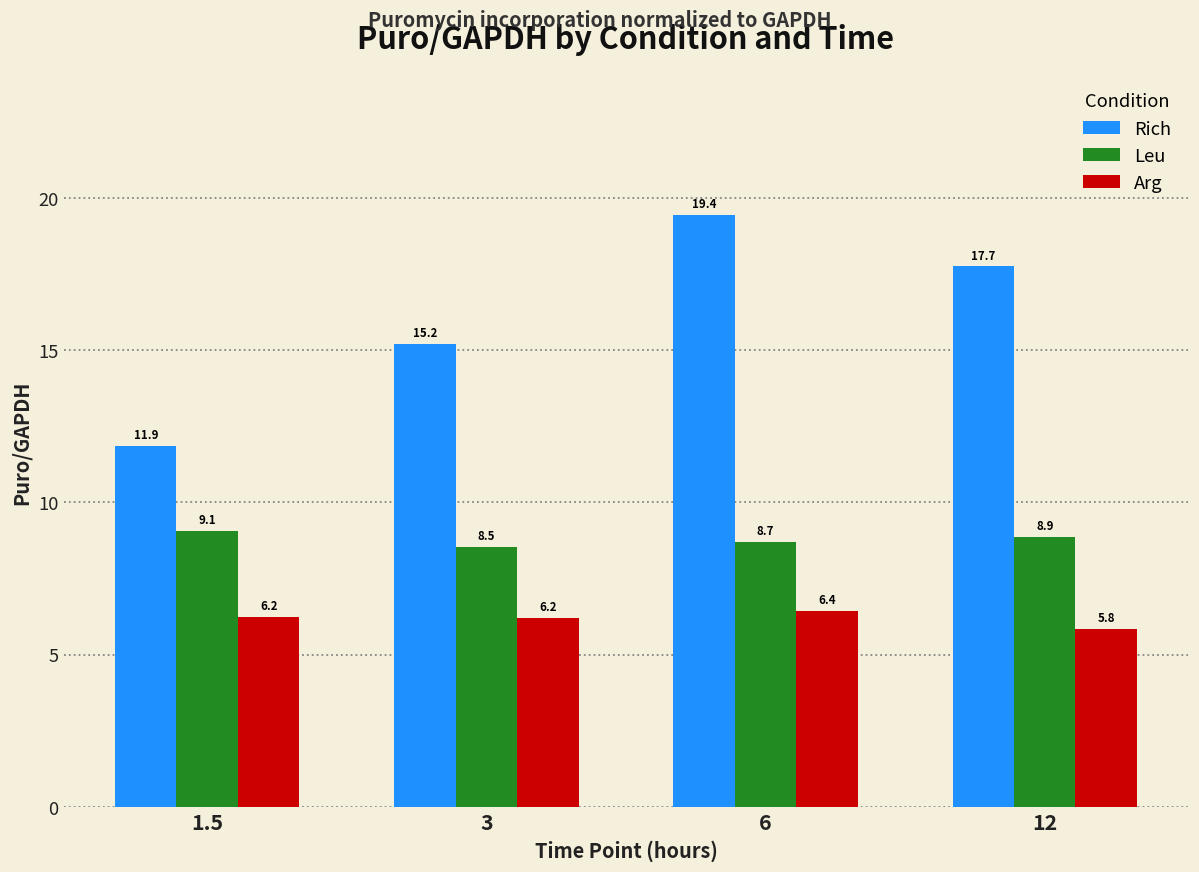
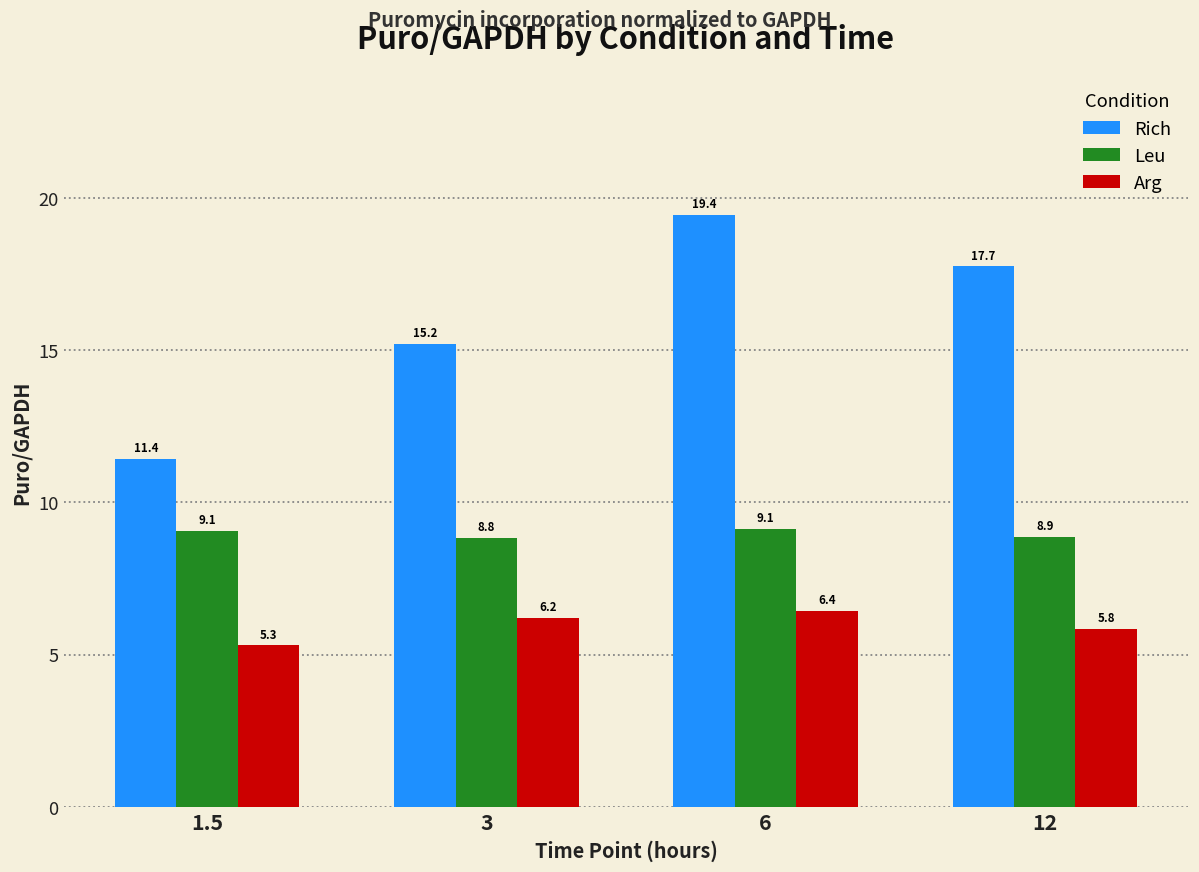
  {
    "Rich": {
-     "1.5": 11.9,
+     "1.5": 11.4,
      "3": 15.2,
      "6": 19.4,
      "12": 17.7
    },
    "Leu": {
      "1.5": 9.1,
-     "3": 8.5,
-     "6": 8.7,
+     "3": 8.8,
+     "6": 9.1,
      "12": 8.9
    },
    "Arg": {
-     "1.5": 6.2,
+     "1.5": 5.3,
      "3": 6.2,
      "6": 6.4,
      "12": 5.8
    }
  }
